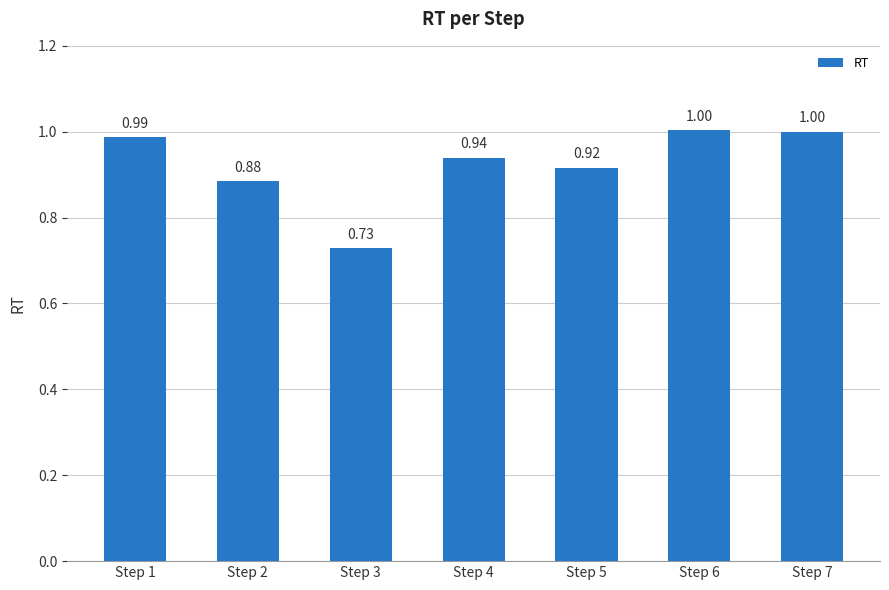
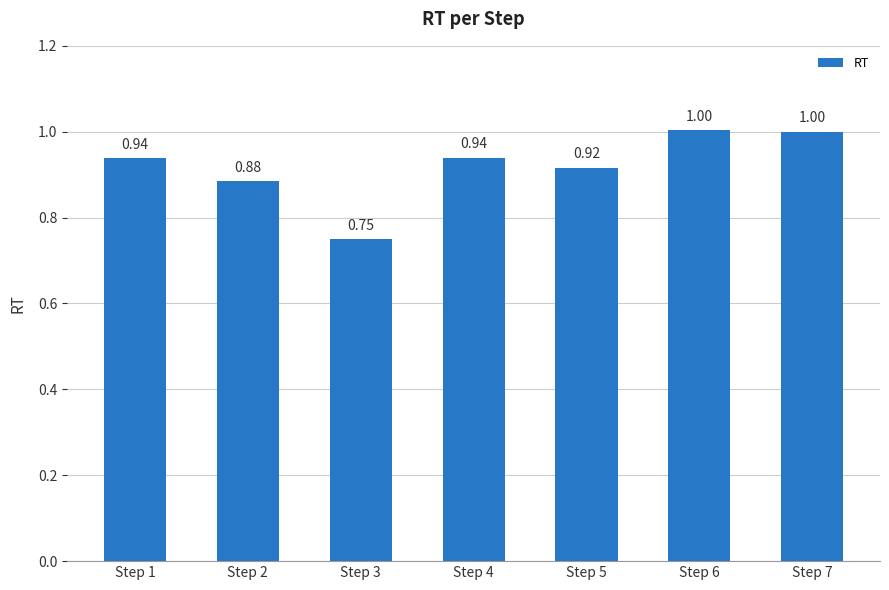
  {
-   "Step 1": 0.99,
+   "Step 1": 0.94,
    "Step 2": 0.88,
-   "Step 3": 0.73,
+   "Step 3": 0.75,
    "Step 4": 0.94,
    "Step 5": 0.92,
    "Step 6": 1.00,
    "Step 7": 1.00
  }
